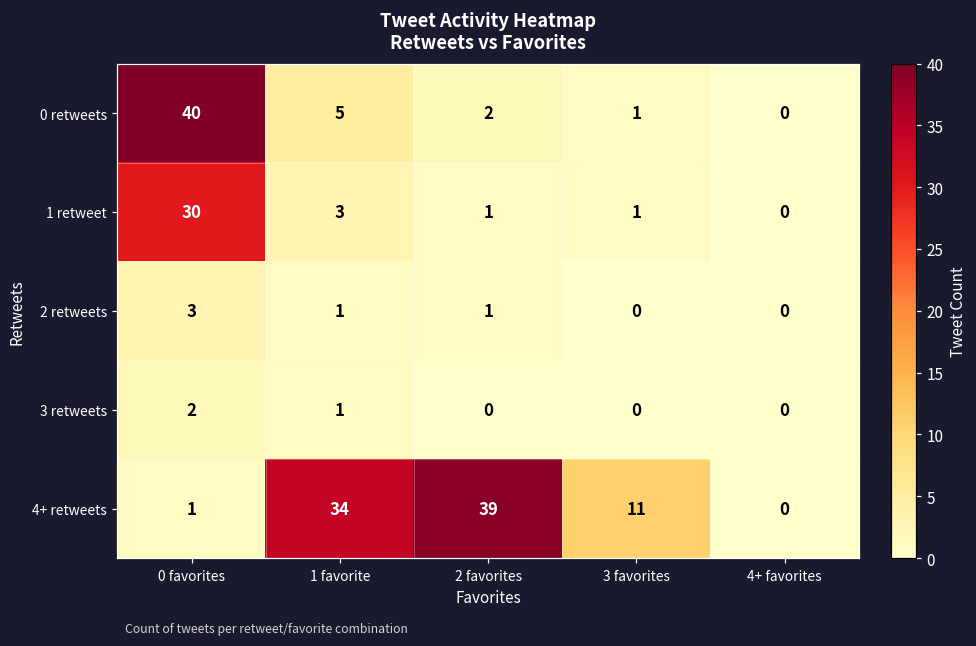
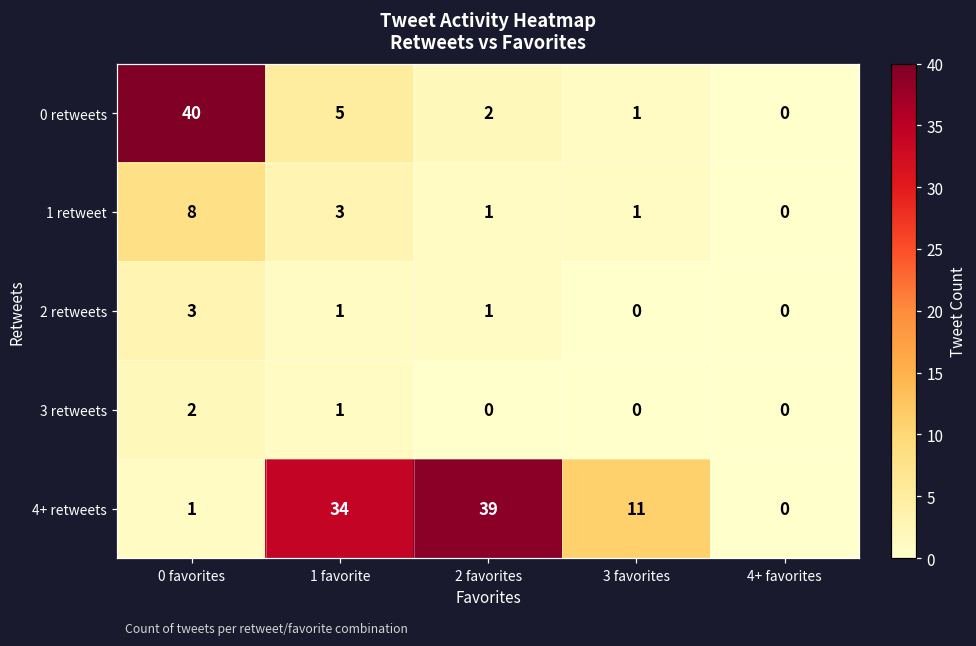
  {
    "0 retweets": {
      "0 favorites": 40,
      "1 favorite": 5,
      "2 favorites": 2,
      "3 favorites": 1,
      "4+ favorites": 0
    },
    "1 retweet": {
-     "0 favorites": 30,
+     "0 favorites": 8,
      "1 favorite": 3,
      "2 favorites": 1,
      "3 favorites": 1,
      "4+ favorites": 0
    },
    "2 retweets": {
      "0 favorites": 3,
      "1 favorite": 1,
      "2 favorites": 1,
      "3 favorites": 0,
      "4+ favorites": 0
    },
    "3 retweets": {
      "0 favorites": 2,
      "1 favorite": 1,
      "2 favorites": 0,
      "3 favorites": 0,
      "4+ favorites": 0
    },
    "4+ retweets": {
      "0 favorites": 1,
      "1 favorite": 34,
      "2 favorites": 39,
      "3 favorites": 11,
      "4+ favorites": 0
    }
  }
